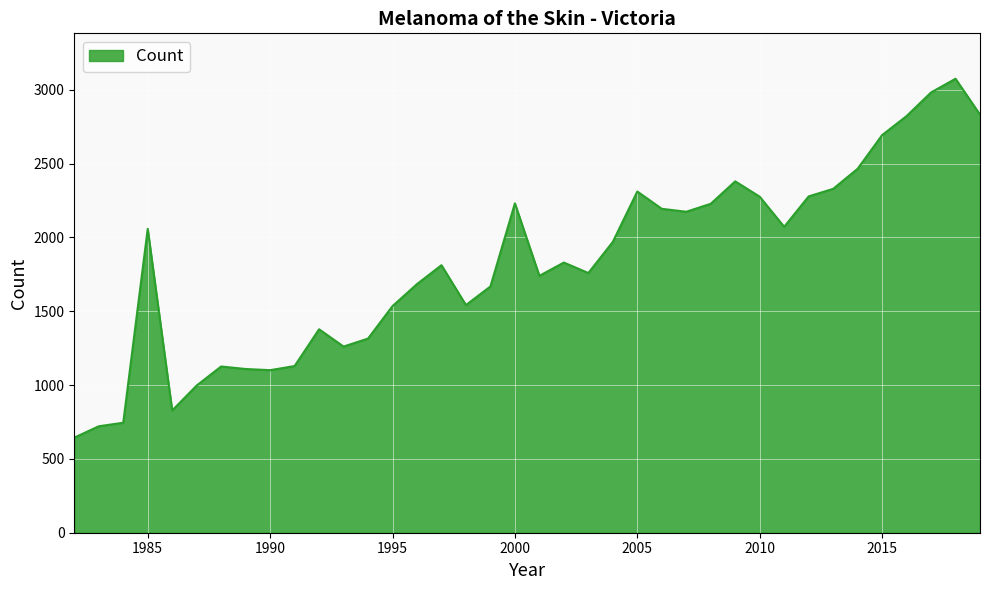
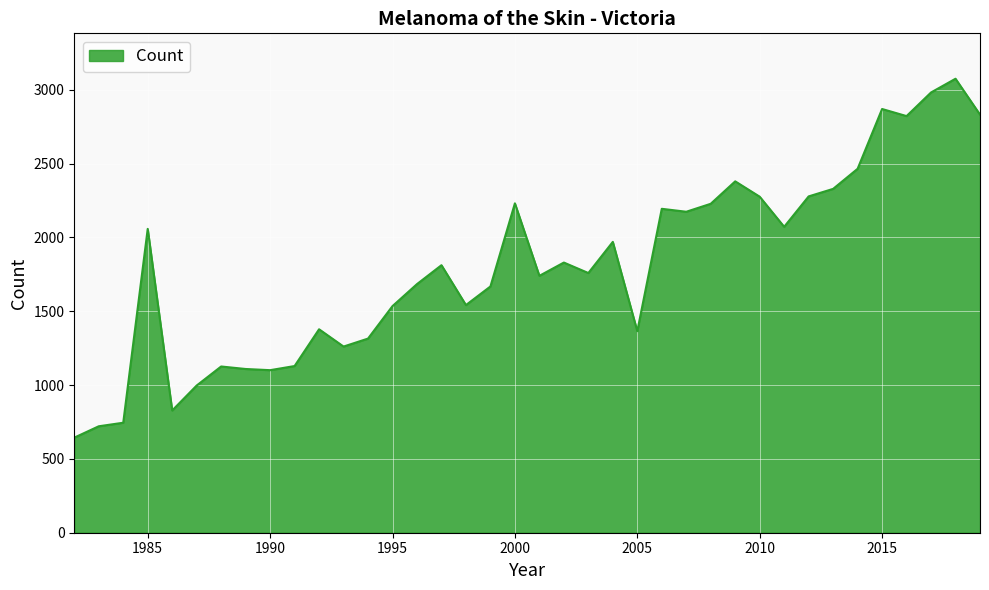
  {
    "1985": 2060,
    "1990": 1100,
    "1995": 1540,
    "2000": 2230,
-   "2005": 2310,
+   "2005": 1370,
    "2010": 2280,
-   "2015": 2690
+   "2015": 2870
  }
